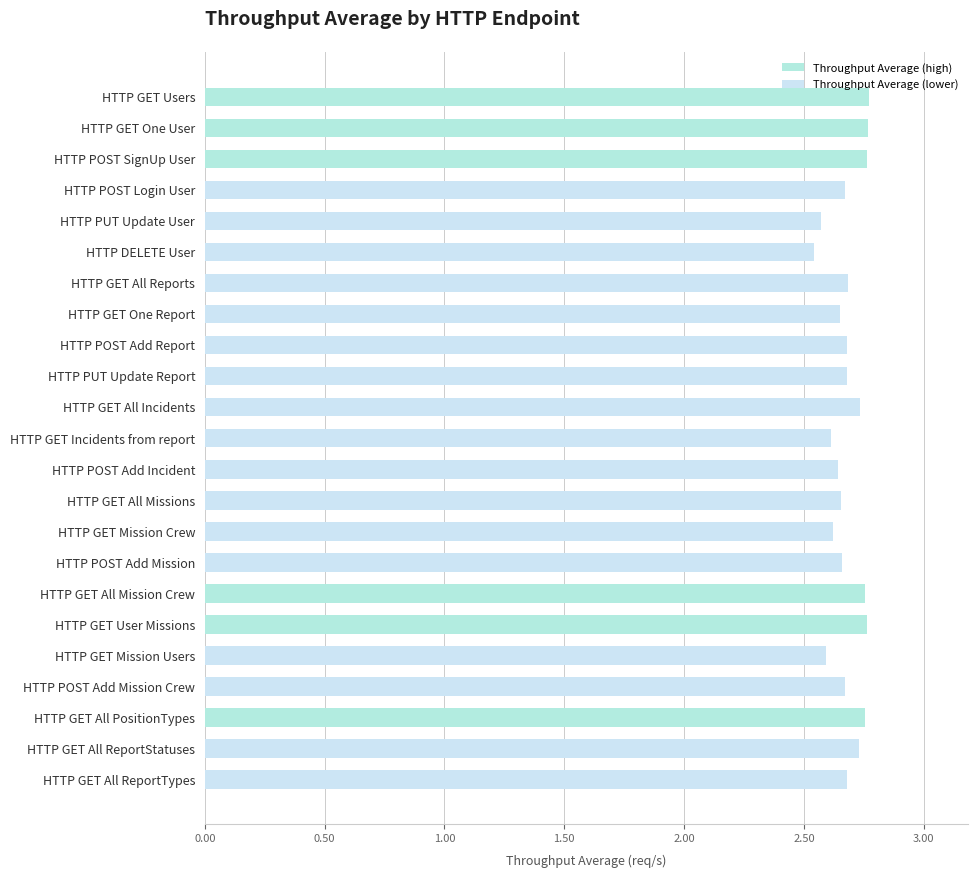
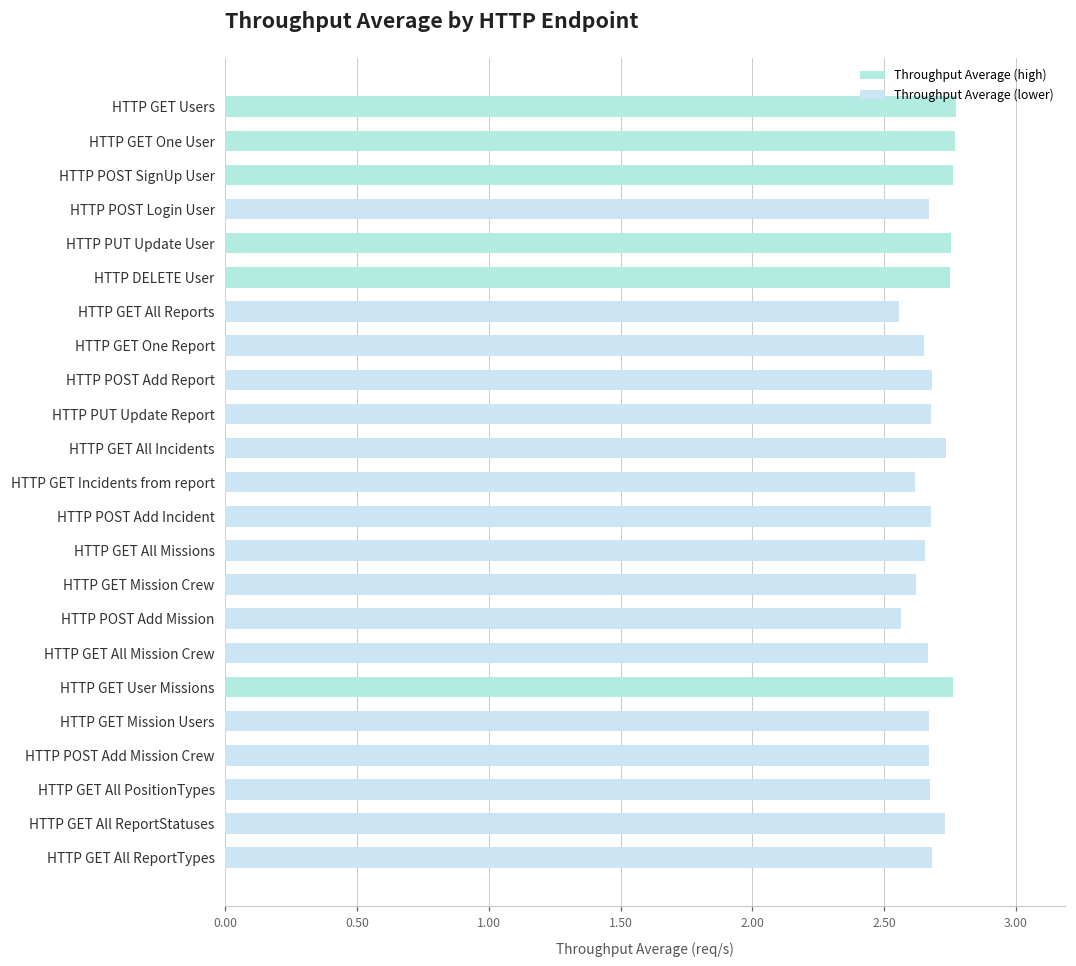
  {
    "HTTP GET Users": 2.77,
    "HTTP GET One User": 2.77,
    "HTTP POST SignUp User": 2.76,
    "HTTP POST Login User": 2.67,
-   "HTTP PUT Update User": 2.57,
-   "HTTP DELETE User": 2.54,
-   "HTTP GET All Reports": 2.69,
+   "HTTP PUT Update User": 2.75,
+   "HTTP DELETE User": 2.75,
+   "HTTP GET All Reports": 2.55,
    "HTTP GET One Report": 2.65,
    "HTTP POST Add Report": 2.68,
    "HTTP PUT Update Report": 2.68,
    "HTTP GET All Incidents": 2.73,
    "HTTP GET Incidents from report": 2.62,
-   "HTTP POST Add Incident": 2.64,
+   "HTTP POST Add Incident": 2.68,
    "HTTP GET All Missions": 2.65,
    "HTTP GET Mission Crew": 2.62,
-   "HTTP POST Add Mission": 2.66,
-   "HTTP GET All Mission Crew": 2.76,
+   "HTTP POST Add Mission": 2.56,
+   "HTTP GET All Mission Crew": 2.66,
    "HTTP GET User Missions": 2.76,
-   "HTTP GET Mission Users": 2.59,
+   "HTTP GET Mission Users": 2.67,
    "HTTP POST Add Mission Crew": 2.67,
-   "HTTP GET All PositionTypes": 2.75,
+   "HTTP GET All PositionTypes": 2.67,
    "HTTP GET All ReportStatuses": 2.73,
    "HTTP GET All ReportTypes": 2.68
  }
